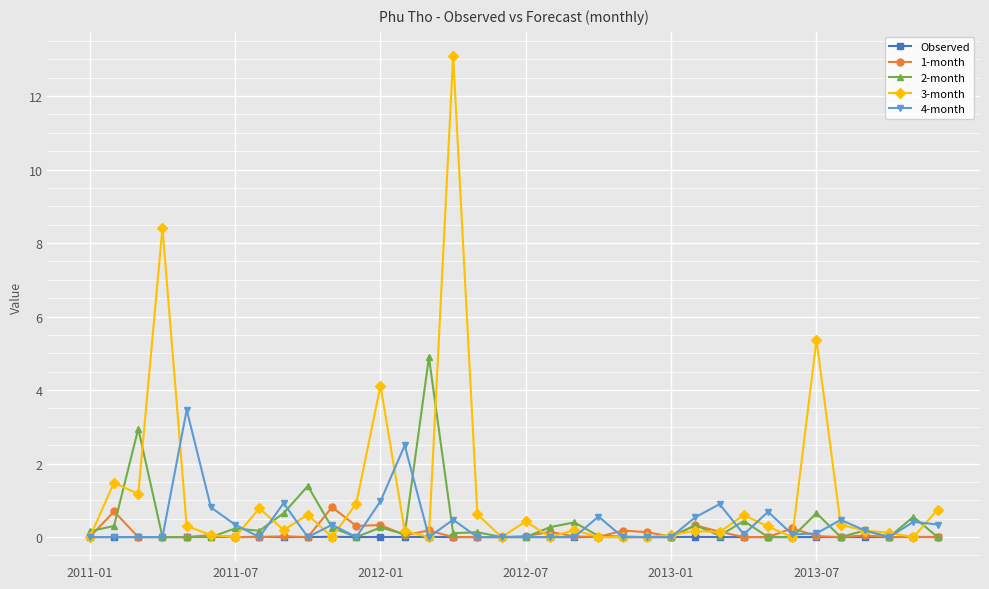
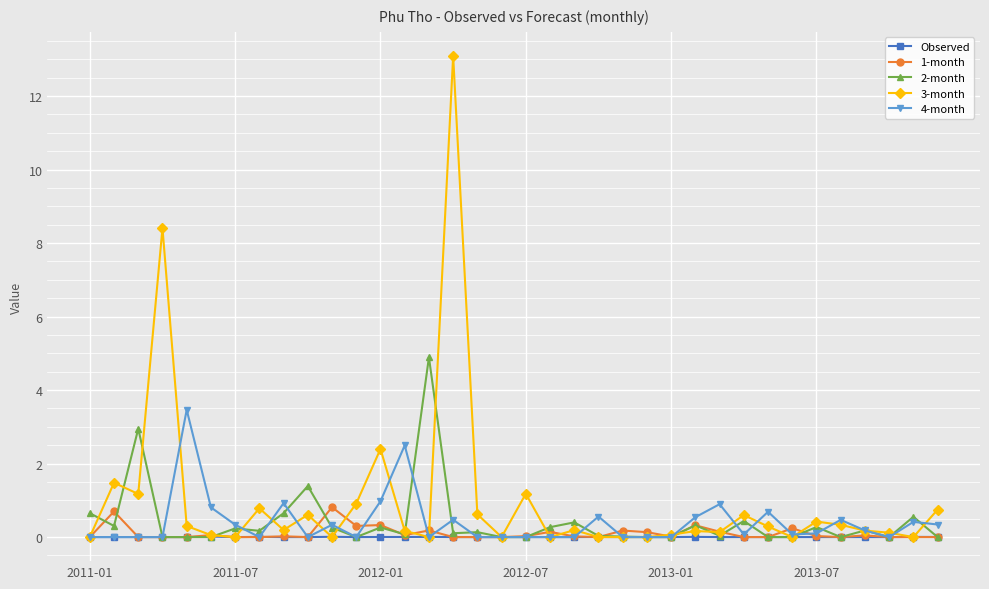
  {
    "2-month": {
-     "2011-01": 0.2,
+     "2011-01": 0.7,
      "2011-07": 0.2,
-     "2013-07": 0.7
+     "2013-07": 0.3
    },
    "3-month": {
-     "2012-01": 4.1,
-     "2012-07": 0.4,
-     "2013-07": 5.4
+     "2012-01": 2.4,
+     "2012-07": 1.2,
+     "2013-07": 0.4
    }
  }
